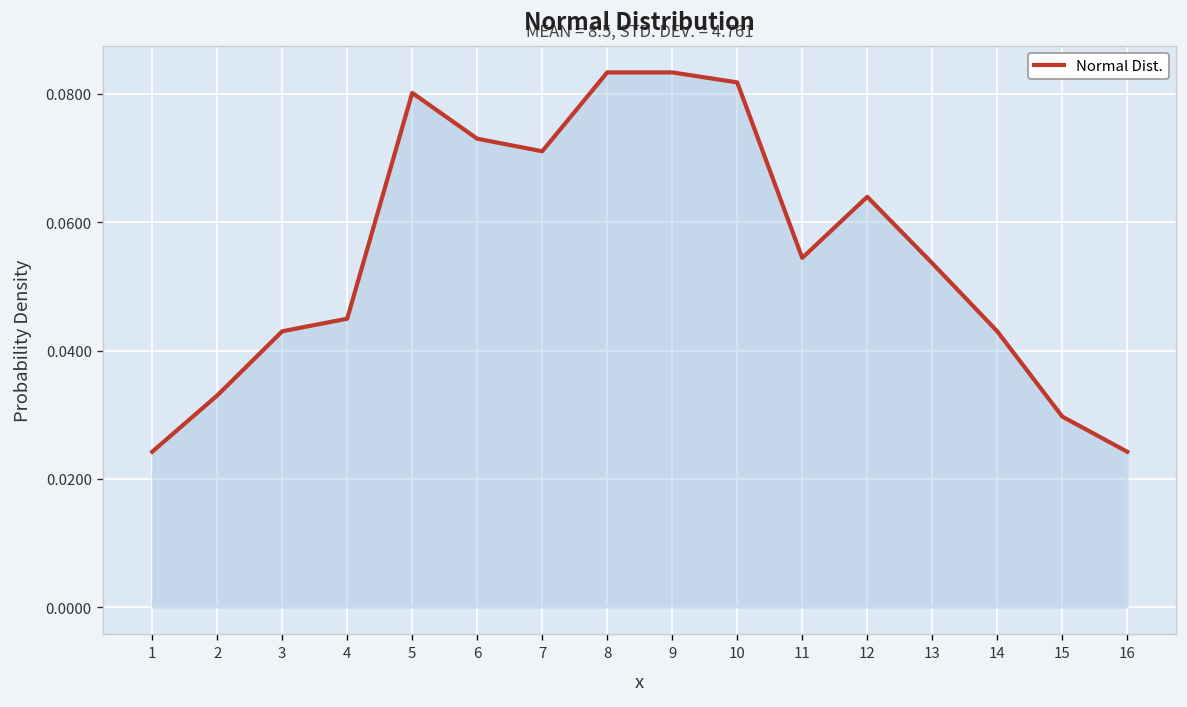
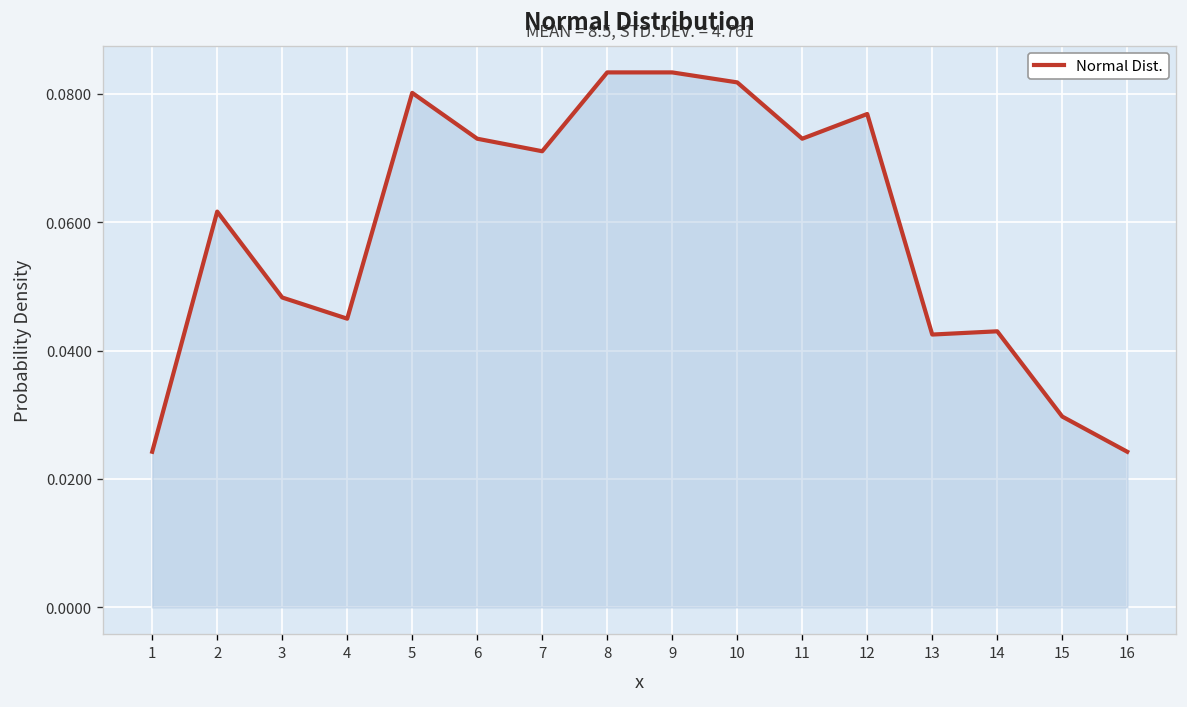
  {
    "1": 0.024,
-   "2": 0.033,
-   "3": 0.043,
+   "2": 0.062,
+   "3": 0.048,
    "4": 0.045,
    "5": 0.080,
    "6": 0.073,
    "7": 0.071,
    "8": 0.083,
    "9": 0.083,
    "10": 0.082,
-   "11": 0.054,
-   "12": 0.064,
-   "13": 0.054,
+   "11": 0.073,
+   "12": 0.077,
+   "13": 0.042,
    "14": 0.043,
    "15": 0.030,
    "16": 0.024
  }
